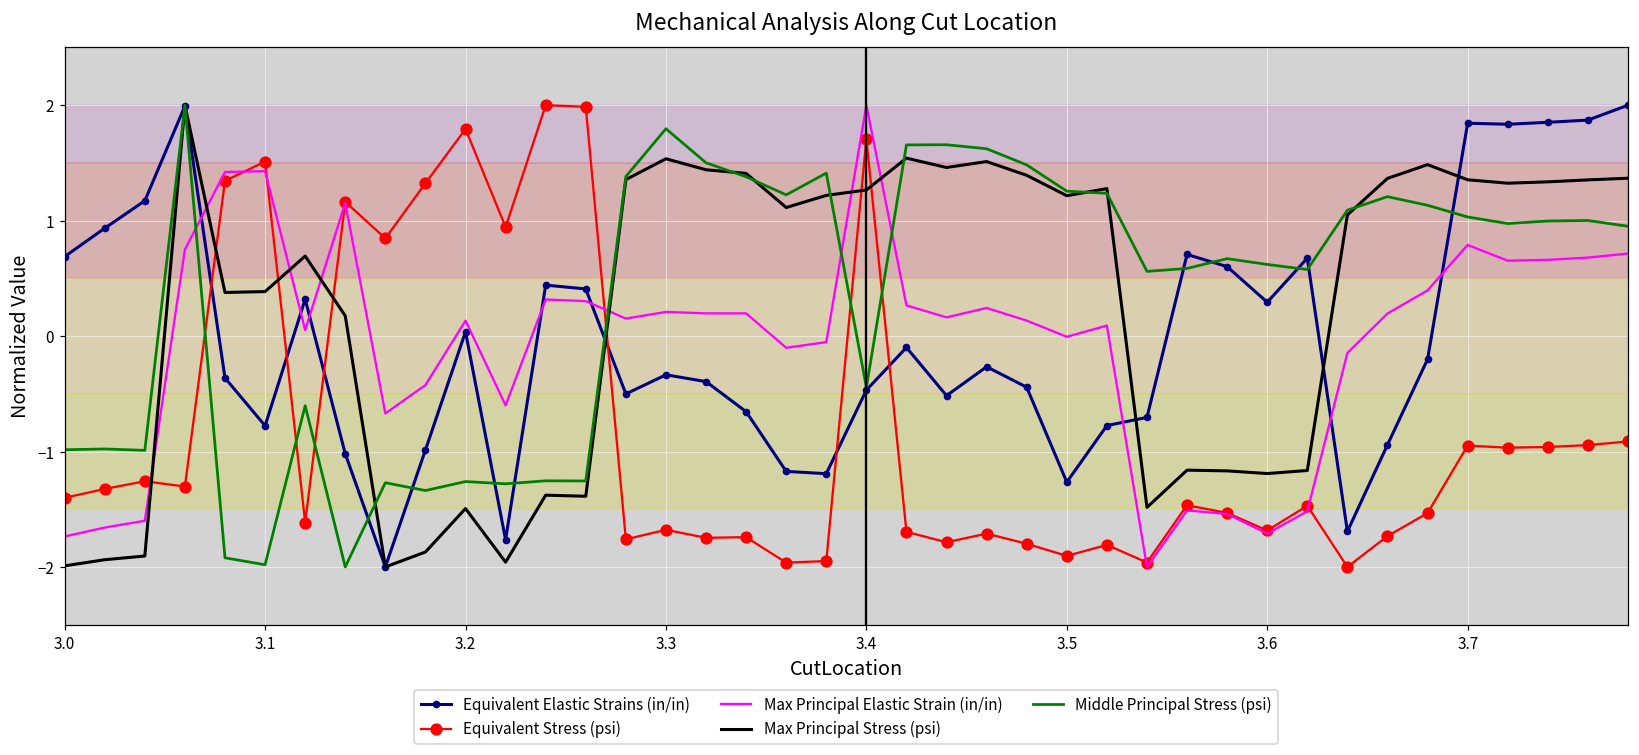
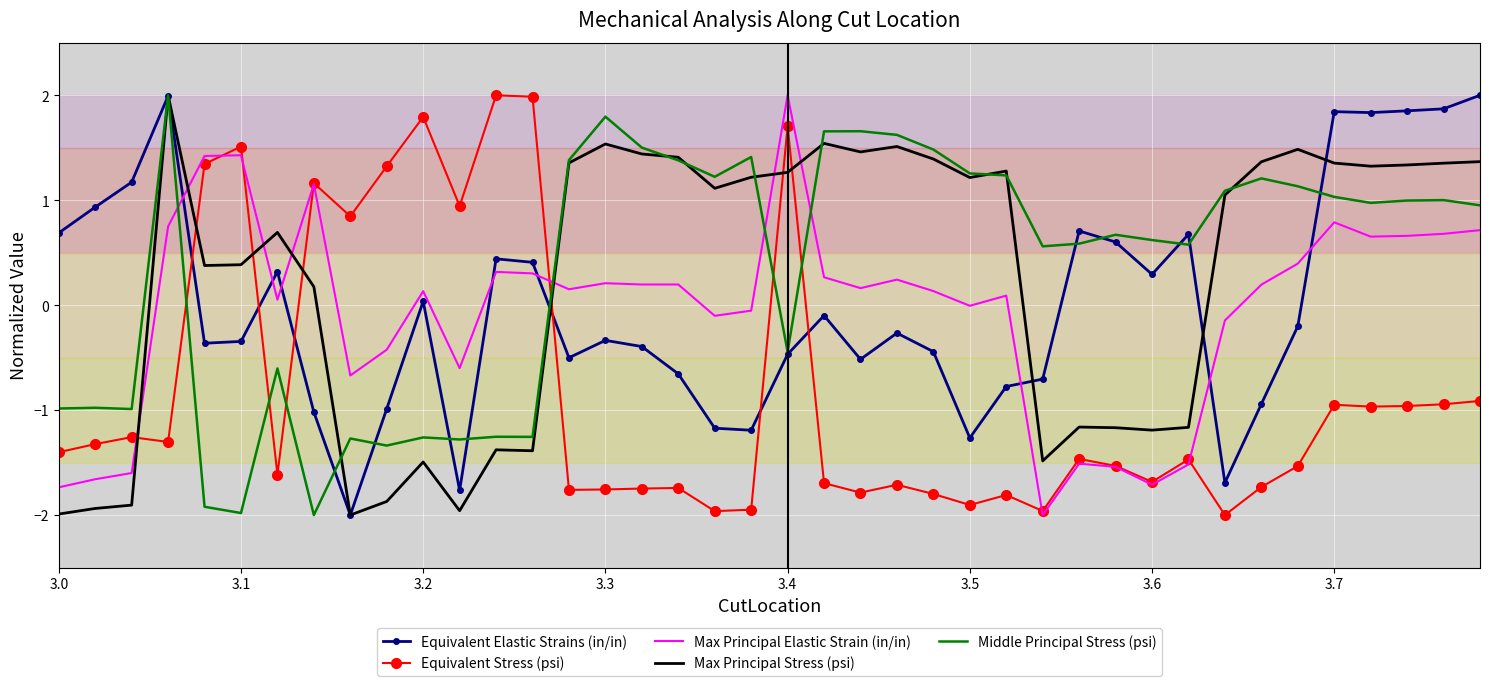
  {
    "Equivalent Elastic Strains (in/in)": {
      "3.0": 0.69,
-     "3.1": -0.78,
+     "3.1": -0.35,
      "3.2": 0.04,
      "3.3": -0.34,
      "3.5": -1.27,
      "3.6": 0.29,
      "3.7": 1.84
    },
    "Equivalent Stress (psi)": {
      "3.0": -1.40,
      "3.1": 1.51,
      "3.2": 1.79,
-     "3.3": -1.68,
+     "3.3": -1.76,
      "3.4": 1.71,
      "3.5": -1.90,
      "3.6": -1.68,
      "3.7": -0.95
    },
    "Max Principal Elastic Strain (in/in)": {
      "3.0": -1.74,
      "3.1": 1.43,
      "3.2": 0.13,
      "3.3": 0.21,
      "3.4": 2.00,
      "3.5": -0.01,
      "3.6": -1.71,
      "3.7": 0.79
    },
    "Max Principal Stress (psi)": {
      "3.0": -1.99,
      "3.1": 0.39,
      "3.2": -1.49,
      "3.3": 1.54,
      "3.4": 1.27,
      "3.5": 1.22,
      "3.6": -1.19,
      "3.7": 1.35
    },
    "Middle Principal Stress (psi)": {
      "3.0": -0.98,
      "3.1": -1.98,
      "3.2": -1.26,
      "3.3": 1.80,
      "3.5": 1.26,
      "3.6": 0.62,
      "3.7": 1.03
    }
  }
